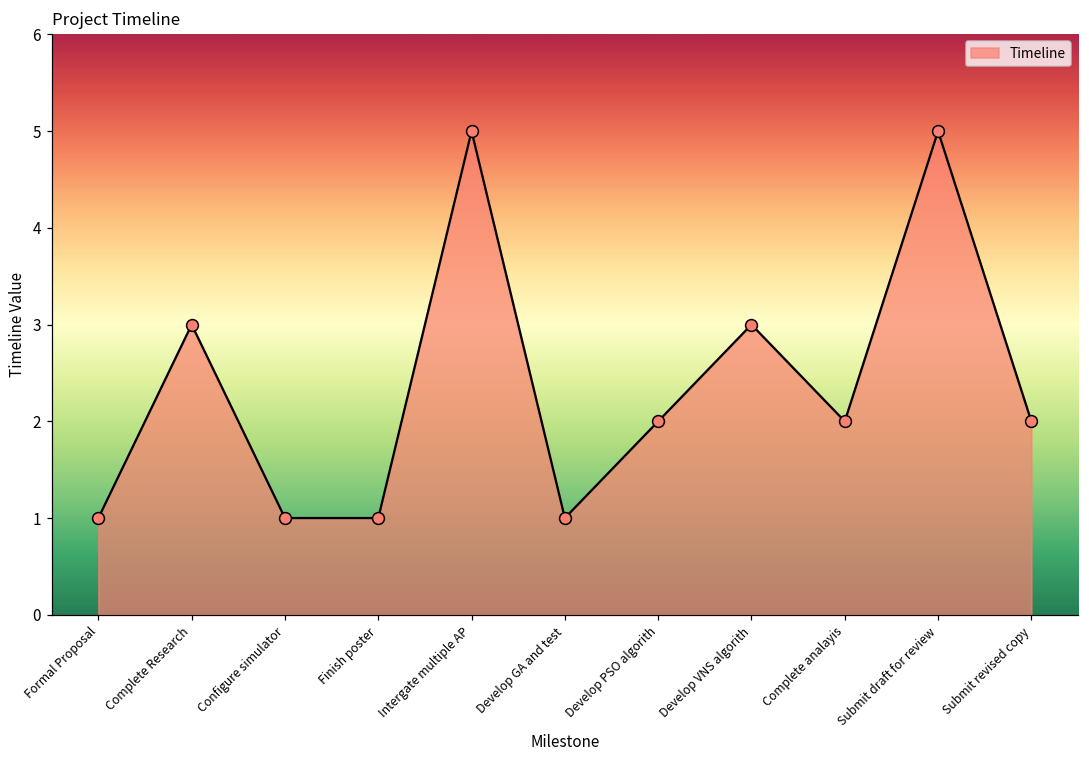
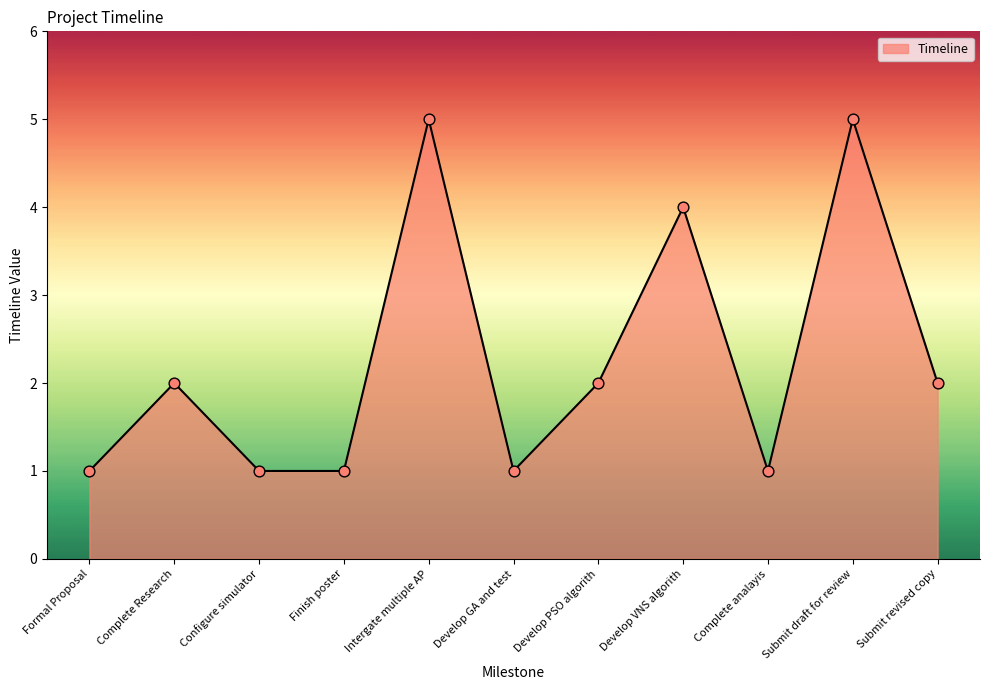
  {
    "Formal Proposal": 1,
-   "Complete Research": 3,
+   "Complete Research": 2,
    "Configure simulator": 1,
    "Finish poster": 1,
    "Intergate multiple AP": 5,
    "Develop GA and test": 1,
    "Develop PSO algorith": 2,
-   "Develop VNS algorith": 3,
-   "Complete analayis": 2,
+   "Develop VNS algorith": 4,
+   "Complete analayis": 1,
    "Submit draft for review": 5,
    "Submit revised copy": 2
  }
